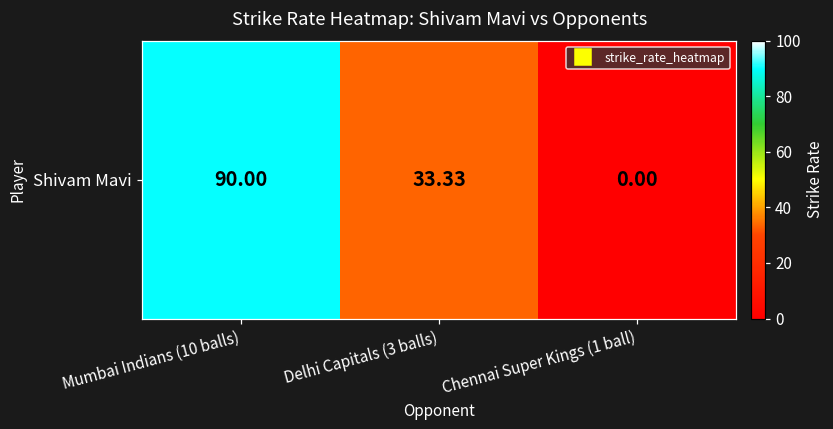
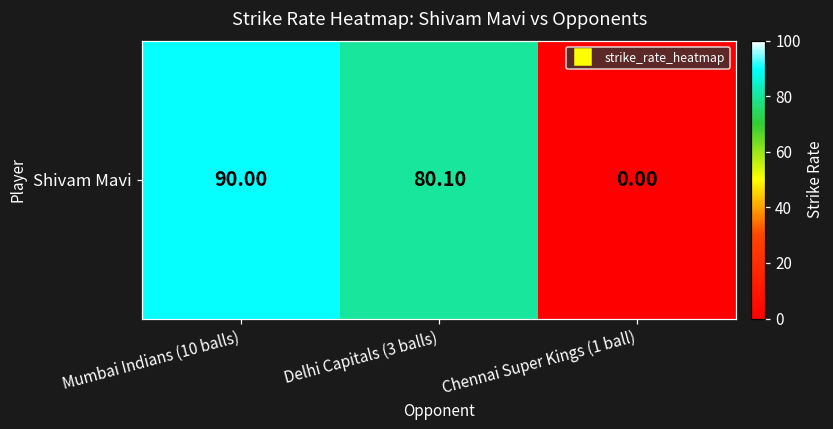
  {
    "Shivam Mavi": {
      "Mumbai Indians (10 balls)": 90.00,
-     "Delhi Capitals (3 balls)": 33.33,
+     "Delhi Capitals (3 balls)": 80.10,
      "Chennai Super Kings (1 ball)": 0.00
    }
  }
